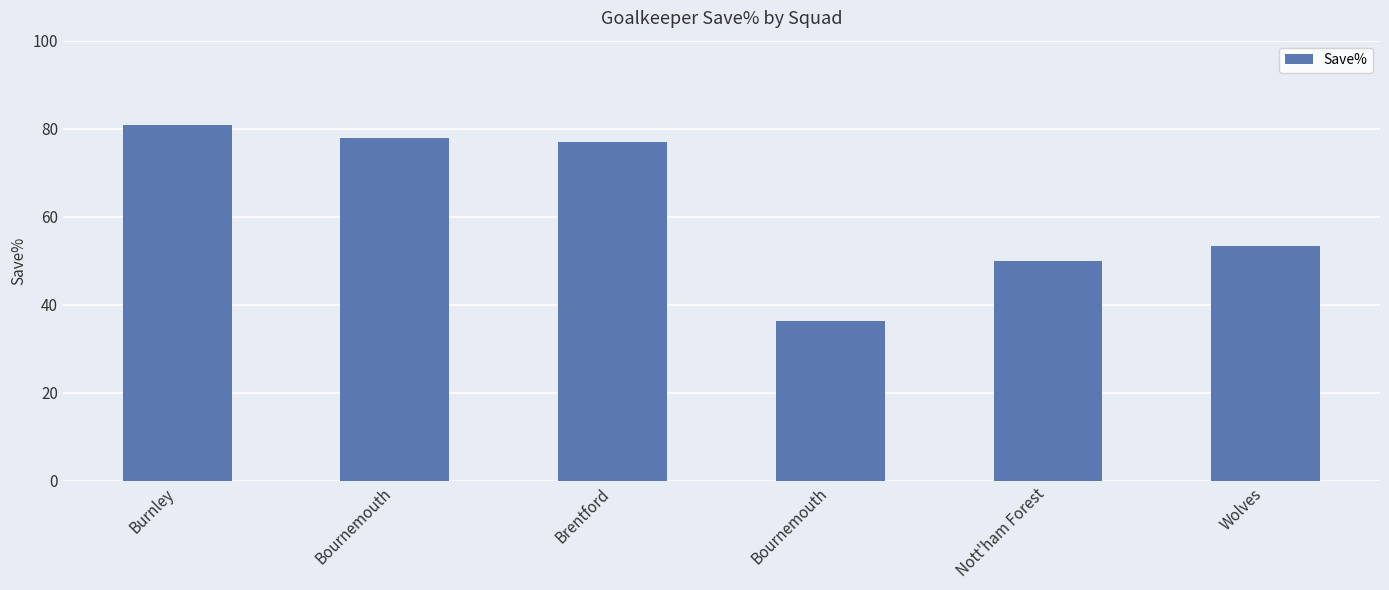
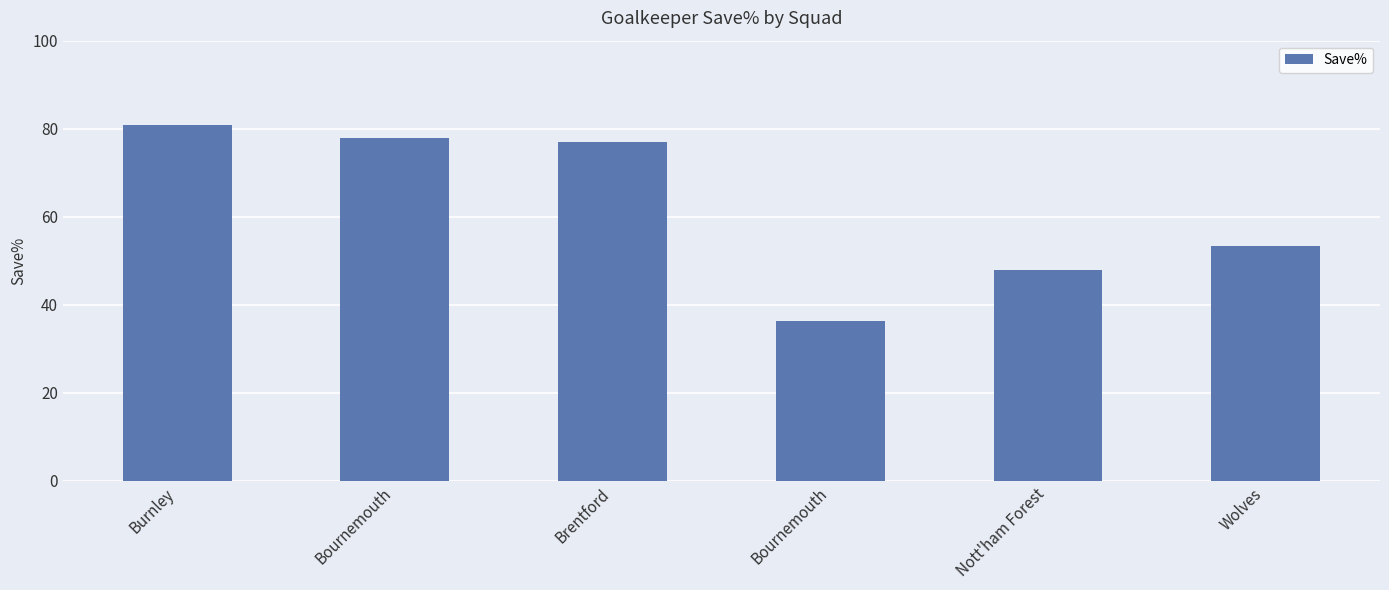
  {
    "Burnley": 81,
    "Brentford": 77,
-   "Nott'ham Forest": 50,
+   "Nott'ham Forest": 48,
    "Wolves": 53
  }
